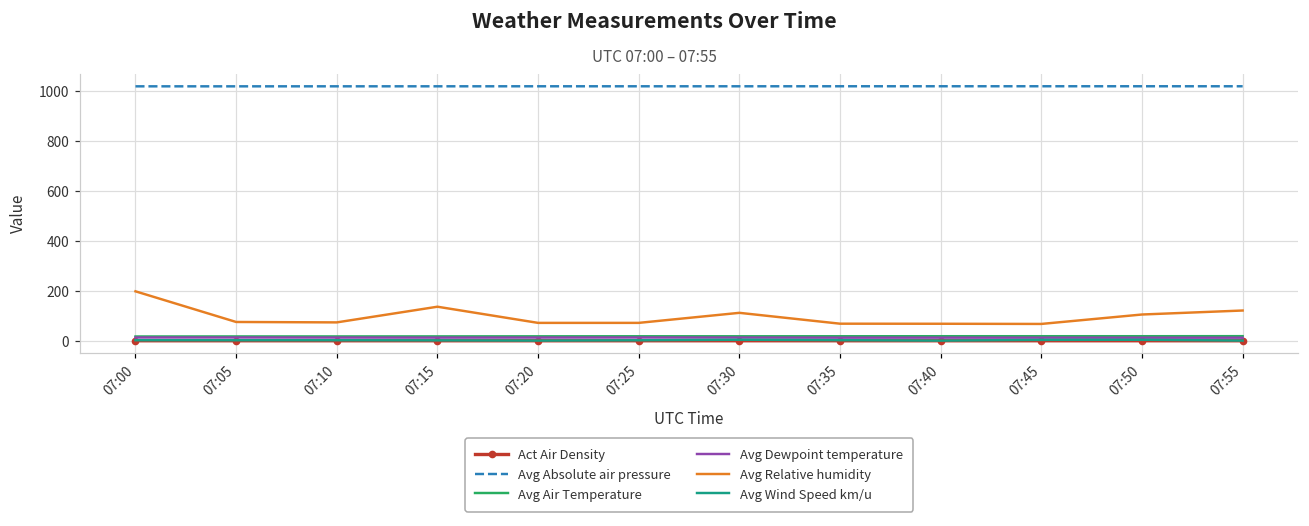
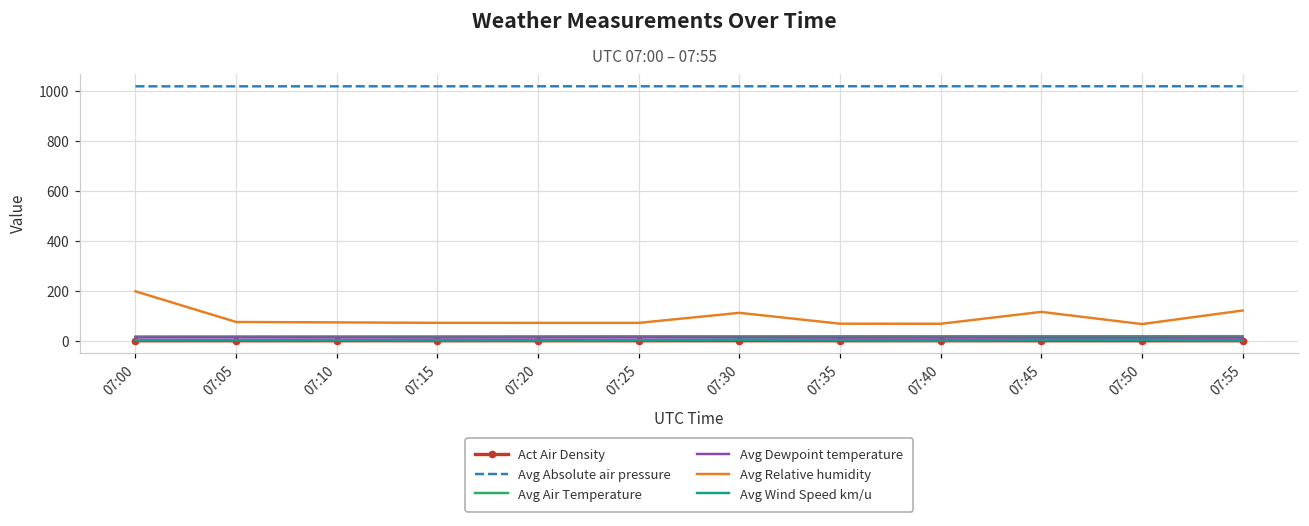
  {
    "Avg Absolute air pressure": {
      "07:00": 1020,
      "07:05": 1020,
      "07:10": 1020,
      "07:15": 1020,
      "07:20": 1020,
      "07:25": 1020,
      "07:30": 1020,
      "07:35": 1020,
      "07:40": 1020,
      "07:45": 1020,
      "07:50": 1020,
      "07:55": 1020
    },
    "Avg Relative humidity": {
      "07:00": 200,
      "07:05": 80,
      "07:10": 70,
-     "07:15": 140,
+     "07:15": 70,
      "07:20": 70,
      "07:25": 70,
      "07:30": 110,
      "07:35": 70,
      "07:40": 70,
-     "07:45": 70,
-     "07:50": 110,
+     "07:45": 120,
+     "07:50": 70,
      "07:55": 120
    }
  }
